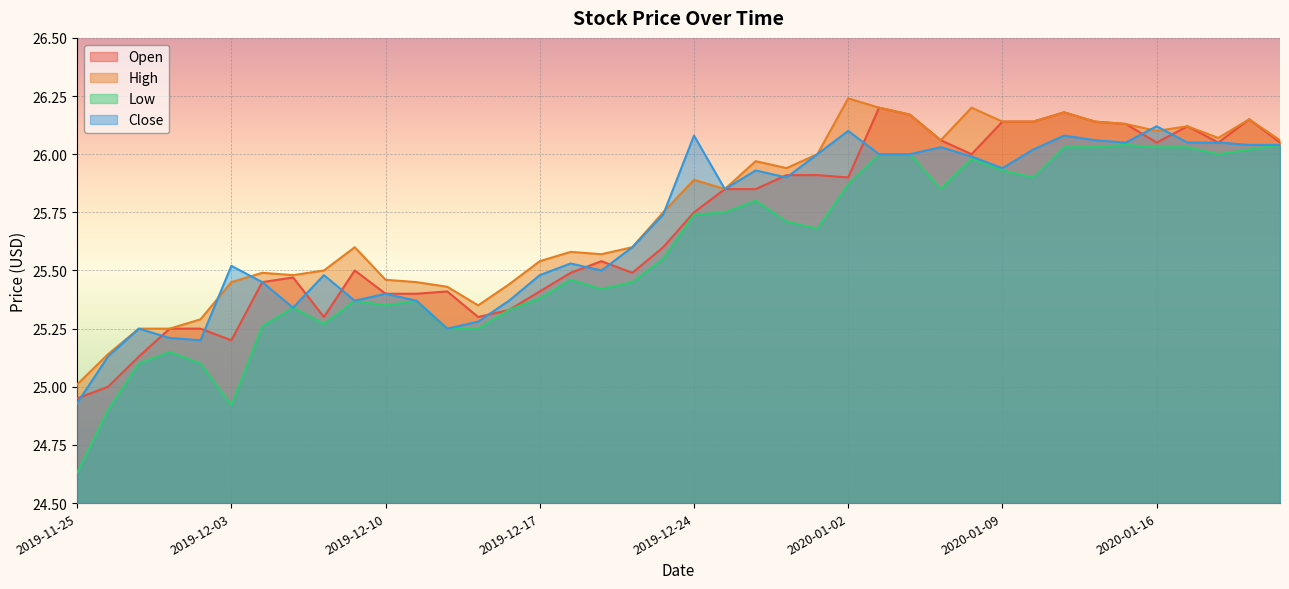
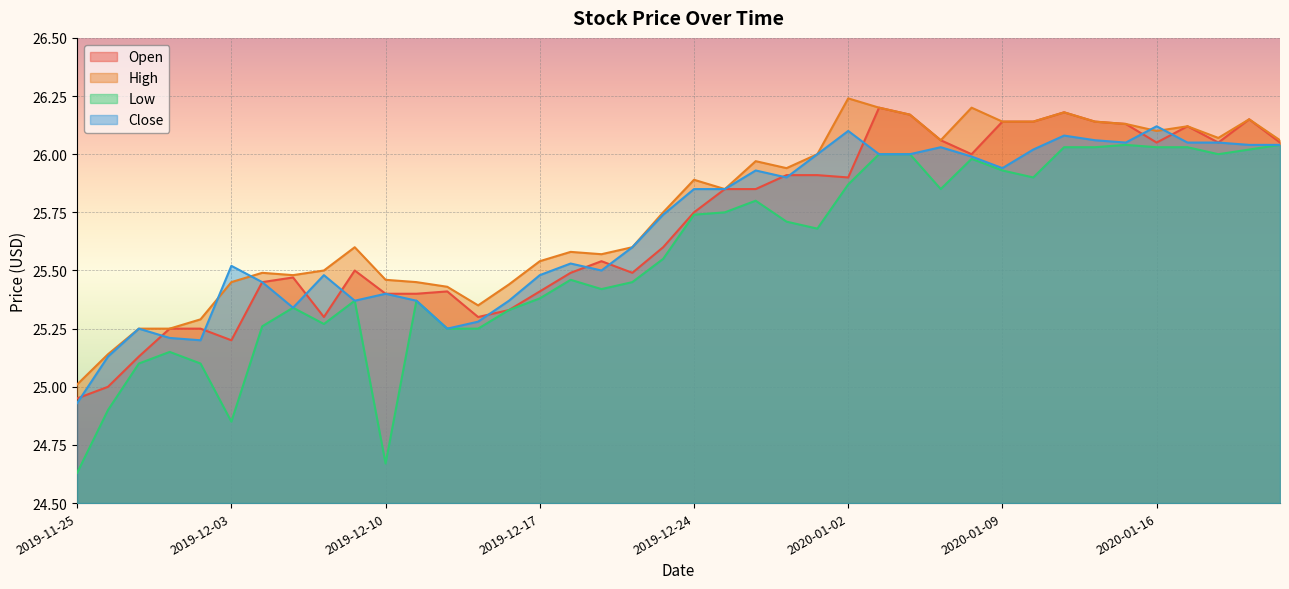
  {
    "Low": {
      "2019-11-25": 24.63,
-     "2019-12-03": 24.92,
-     "2019-12-10": 25.35,
+     "2019-12-03": 24.85,
+     "2019-12-10": 24.67,
      "2019-12-17": 25.38,
      "2020-01-02": 25.87,
      "2020-01-16": 26.03
    },
    "Close": {
      "2019-11-25": 24.93,
      "2019-12-03": 25.52,
      "2019-12-17": 25.48,
-     "2019-12-24": 26.08,
+     "2019-12-24": 25.85,
      "2020-01-02": 26.10,
      "2020-01-16": 26.12
    }
  }
